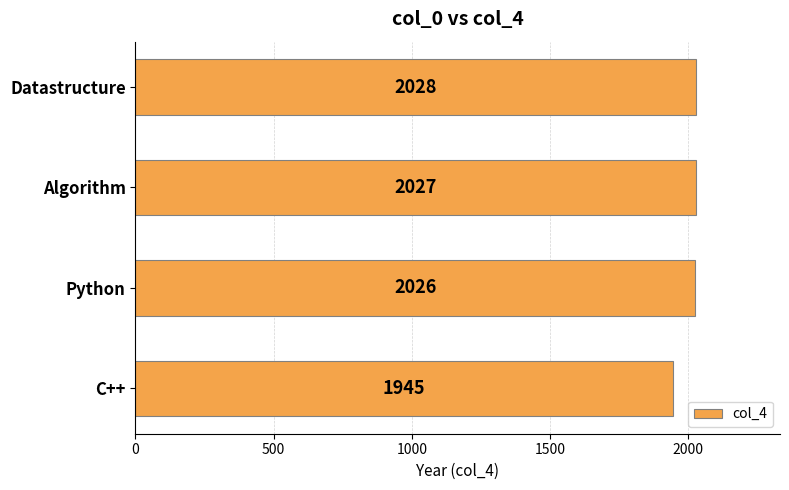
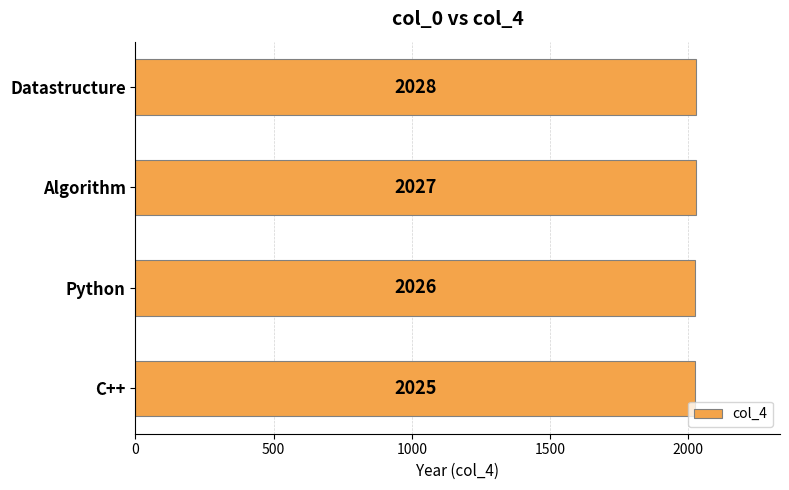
  {
    "Datastructure": 2028,
    "Algorithm": 2027,
    "Python": 2026,
-   "C++": 1945
+   "C++": 2025
  }
